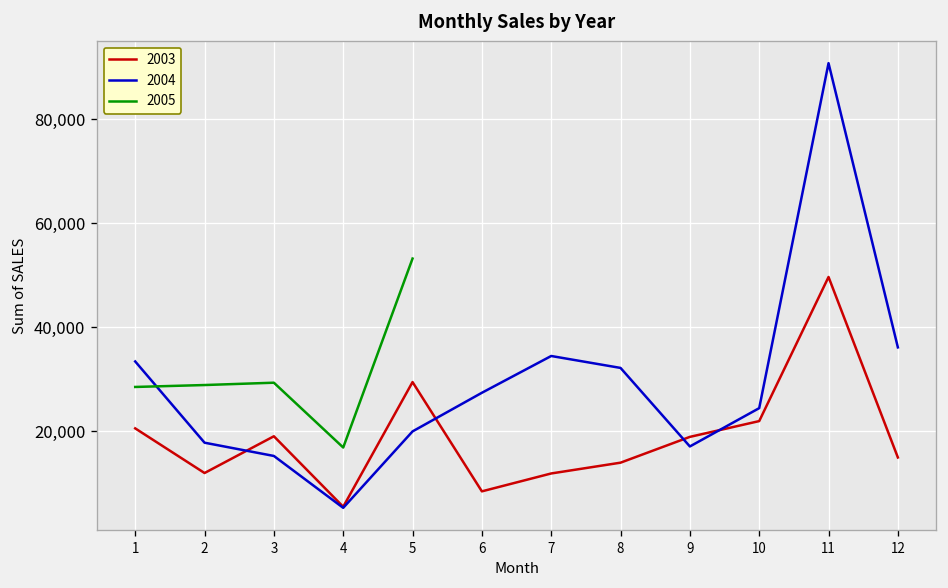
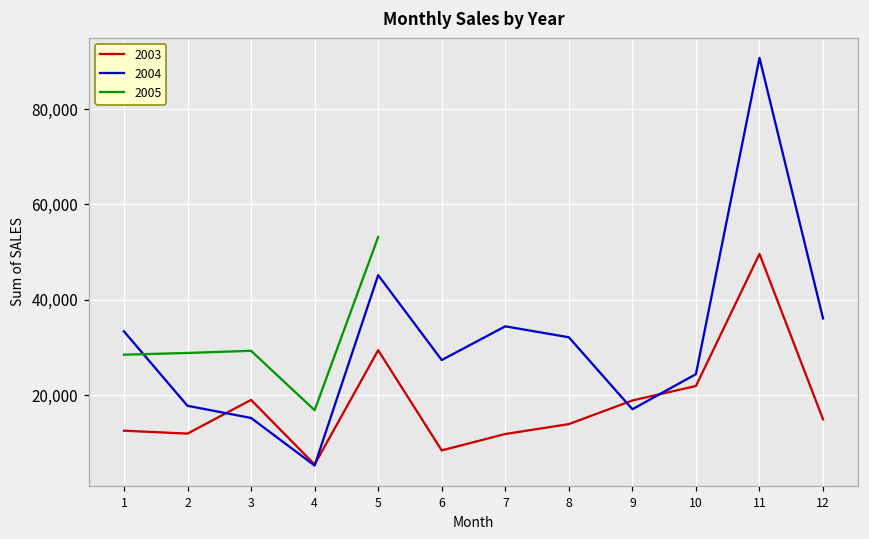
  {
    "2003": {
-     "1": "21,000",
+     "1": "13,000",
      "2": "12,000",
      "3": "19,000",
      "5": "29,000",
      "6": "8,000",
      "7": "12,000",
      "8": "14,000",
      "9": "19,000",
      "10": "22,000",
      "11": "50,000",
      "12": "15,000"
    },
    "2004": {
      "1": "33,000",
      "2": "18,000",
      "3": "15,000",
-     "5": "20,000",
+     "5": "45,000",
      "6": "27,000",
      "7": "34,000",
      "8": "32,000",
      "9": "17,000",
      "10": "24,000",
      "11": "91,000",
      "12": "36,000"
    },
    "2005": {
      "1": "28,000",
      "2": "29,000",
      "3": "29,000",
      "4": "17,000",
      "5": "53,000"
    }
  }
